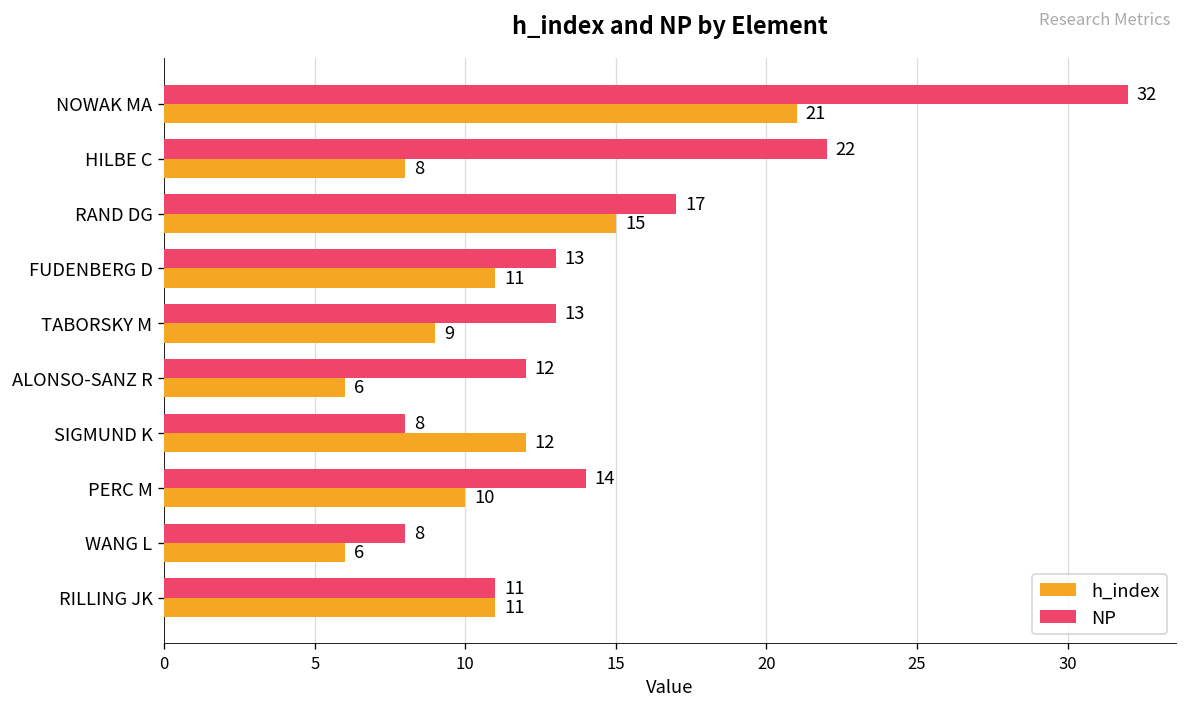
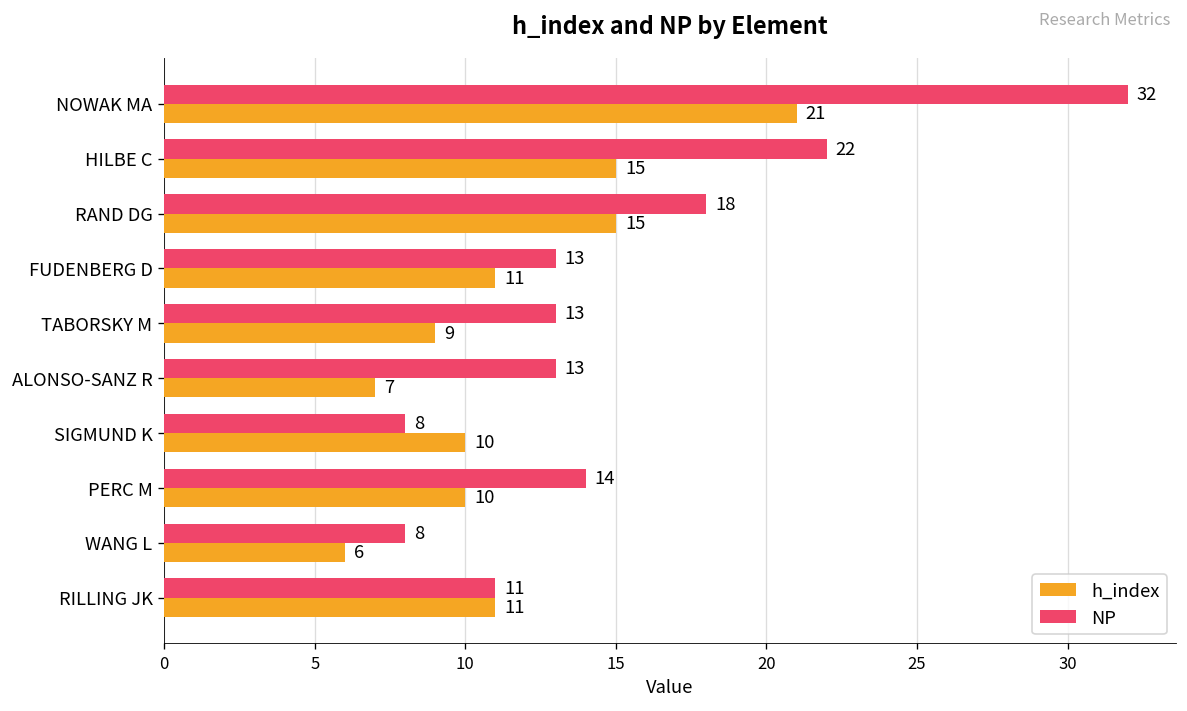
  {
    "h_index": {
      "NOWAK MA": 21,
-     "HILBE C": 8,
+     "HILBE C": 15,
      "RAND DG": 15,
      "FUDENBERG D": 11,
      "TABORSKY M": 9,
-     "ALONSO-SANZ R": 6,
-     "SIGMUND K": 12,
+     "ALONSO-SANZ R": 7,
+     "SIGMUND K": 10,
      "PERC M": 10,
      "WANG L": 6,
      "RILLING JK": 11
    },
    "NP": {
      "NOWAK MA": 32,
      "HILBE C": 22,
-     "RAND DG": 17,
+     "RAND DG": 18,
      "FUDENBERG D": 13,
      "TABORSKY M": 13,
-     "ALONSO-SANZ R": 12,
+     "ALONSO-SANZ R": 13,
      "SIGMUND K": 8,
      "PERC M": 14,
      "WANG L": 8,
      "RILLING JK": 11
    }
  }
